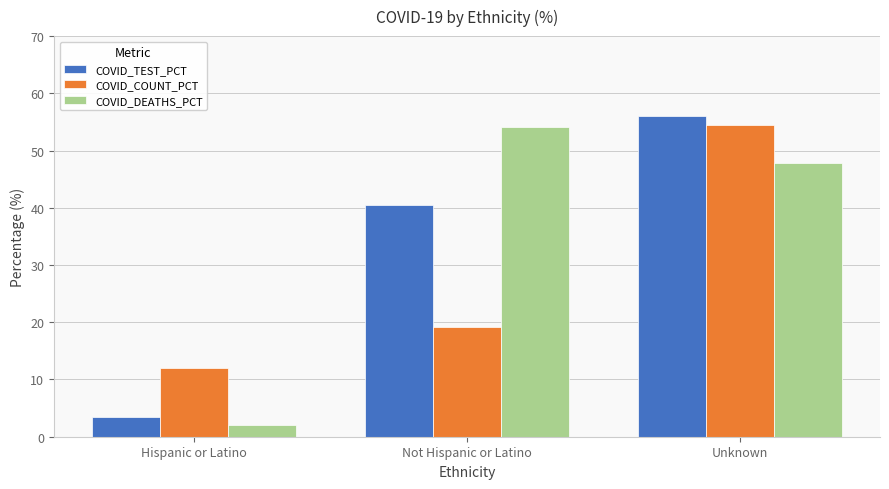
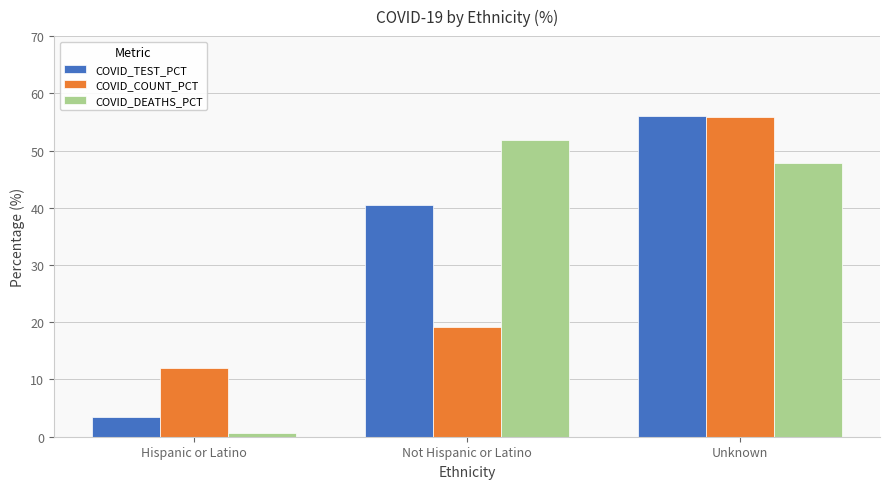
  {
    "COVID_TEST_PCT": {
      "Hispanic or Latino": 3,
      "Not Hispanic or Latino": 40,
      "Unknown": 56
    },
    "COVID_COUNT_PCT": {
      "Hispanic or Latino": 12,
      "Not Hispanic or Latino": 19,
-     "Unknown": 54
+     "Unknown": 56
    },
    "COVID_DEATHS_PCT": {
-     "Hispanic or Latino": 2,
-     "Not Hispanic or Latino": 54,
+     "Hispanic or Latino": 1,
+     "Not Hispanic or Latino": 52,
      "Unknown": 48
    }
  }
